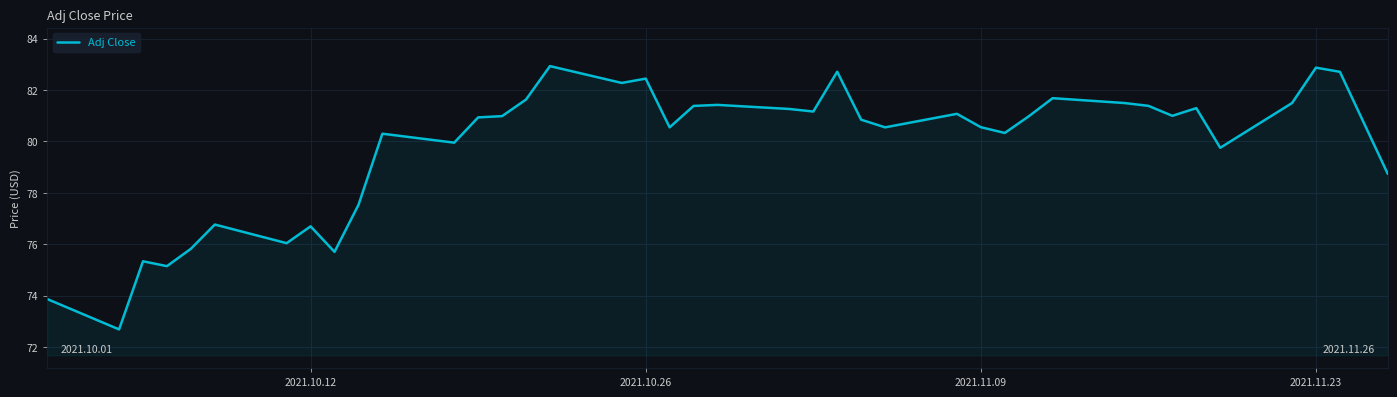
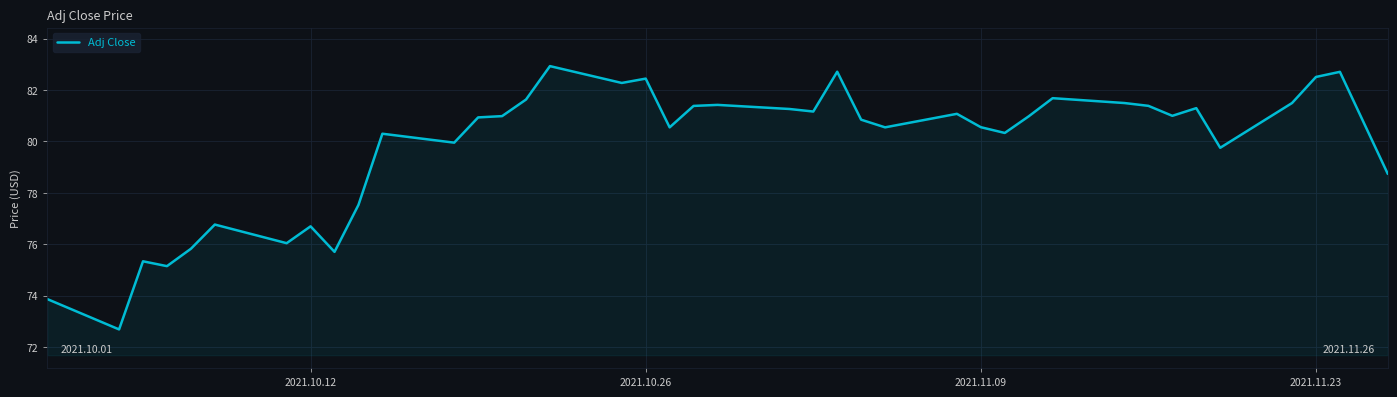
  {
    "2021.10.12": 76.7,
    "2021.10.26": 82.4,
    "2021.11.09": 80.6,
-   "2021.11.23": 82.9
+   "2021.11.23": 82.5
  }
